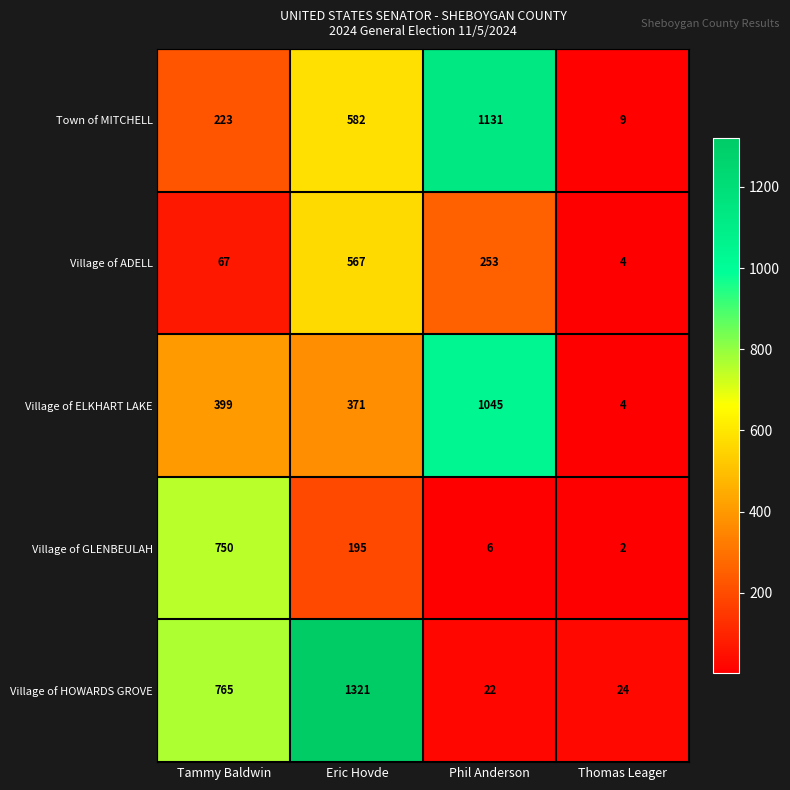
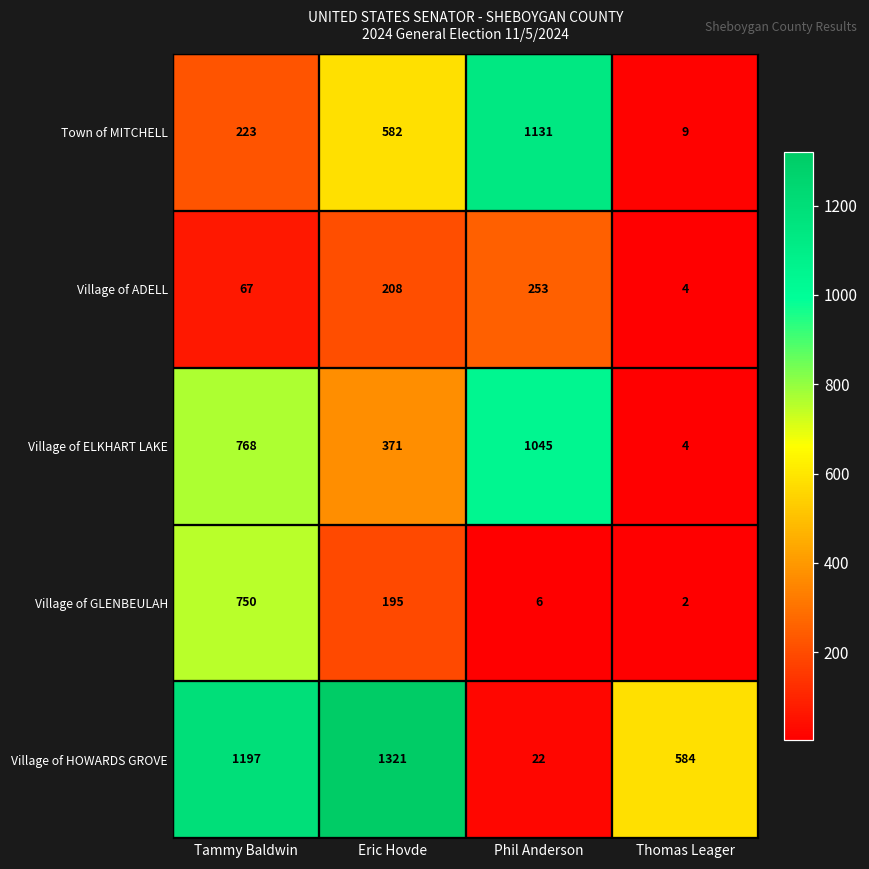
  {
    "Town of MITCHELL": {
      "Tammy Baldwin": 223,
      "Eric Hovde": 582,
      "Phil Anderson": 1131,
      "Thomas Leager": 9
    },
    "Village of ADELL": {
      "Tammy Baldwin": 67,
-     "Eric Hovde": 567,
+     "Eric Hovde": 208,
      "Phil Anderson": 253,
      "Thomas Leager": 4
    },
    "Village of ELKHART LAKE": {
-     "Tammy Baldwin": 399,
+     "Tammy Baldwin": 768,
      "Eric Hovde": 371,
      "Phil Anderson": 1045,
      "Thomas Leager": 4
    },
    "Village of GLENBEULAH": {
      "Tammy Baldwin": 750,
      "Eric Hovde": 195,
      "Phil Anderson": 6,
      "Thomas Leager": 2
    },
    "Village of HOWARDS GROVE": {
-     "Tammy Baldwin": 765,
+     "Tammy Baldwin": 1197,
      "Eric Hovde": 1321,
      "Phil Anderson": 22,
-     "Thomas Leager": 24
+     "Thomas Leager": 584
    }
  }
